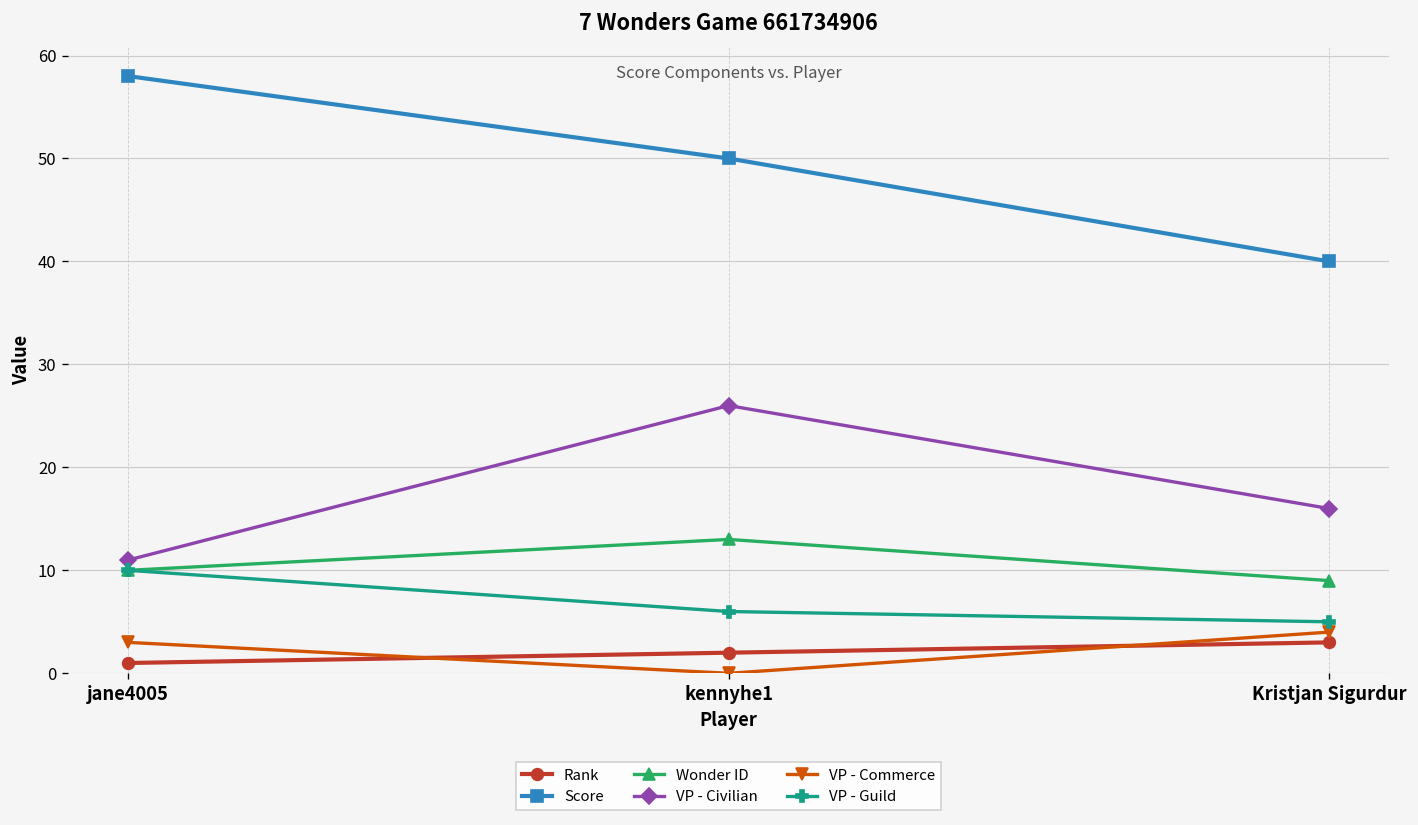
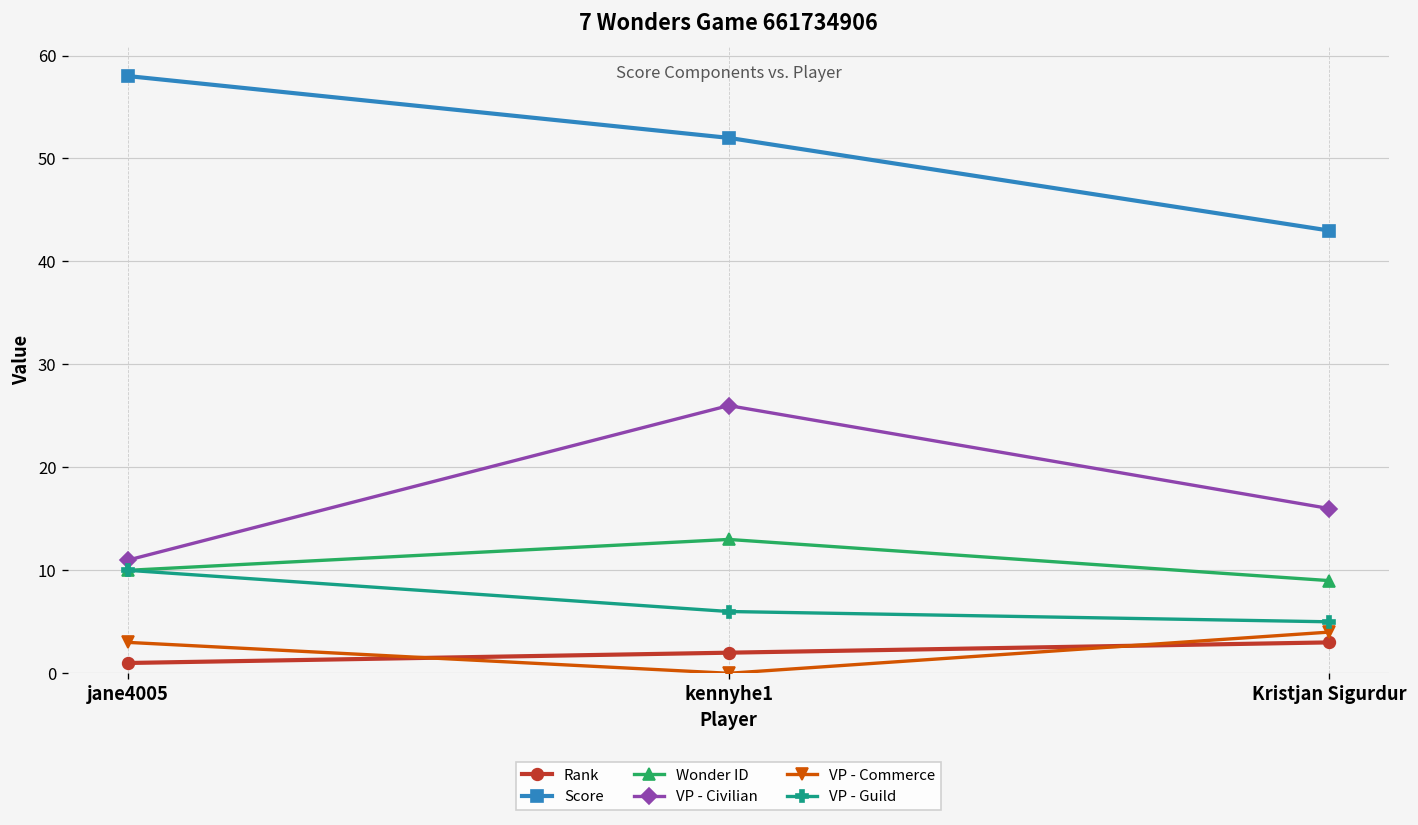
  {
    "Score": {
      "jane4005": 58,
-     "kennyhe1": 50,
-     "Kristjan Sigurdur": 40
+     "kennyhe1": 52,
+     "Kristjan Sigurdur": 43
    },
    "VP - Civilian": {
      "jane4005": 11,
      "kennyhe1": 26,
      "Kristjan Sigurdur": 16
    }
  }
